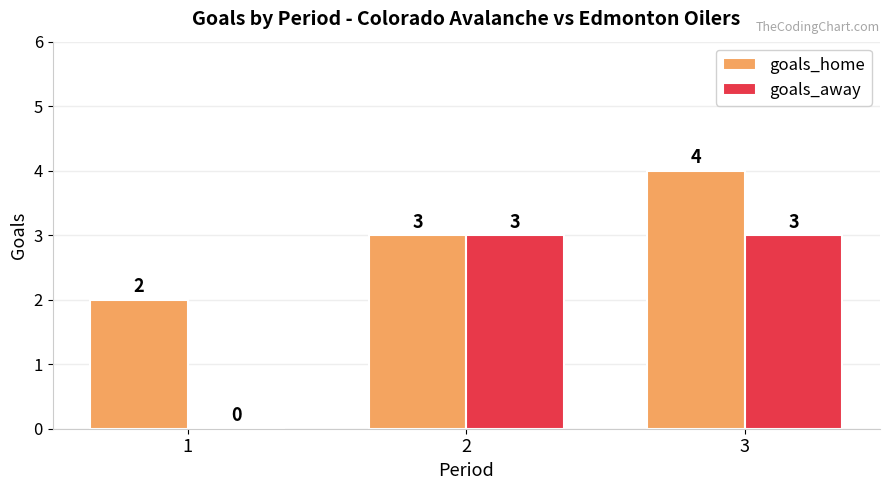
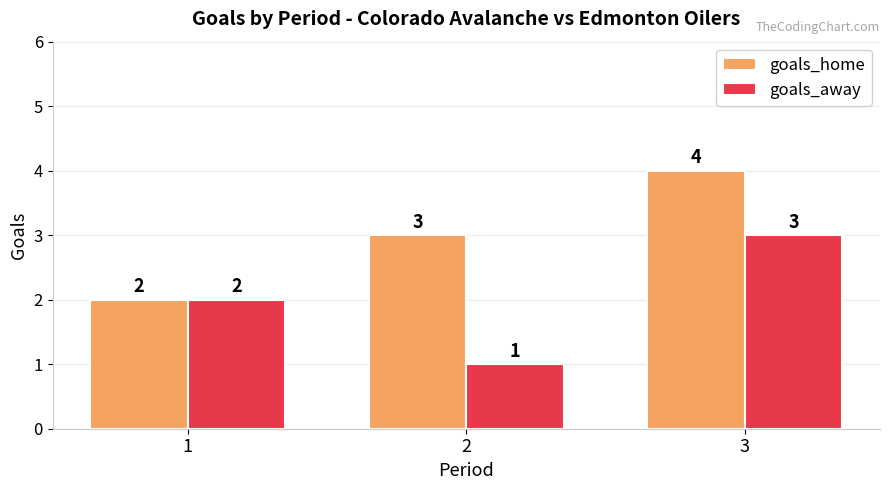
  {
    "goals_home": {
      "1": 2,
      "2": 3,
      "3": 4
    },
    "goals_away": {
-     "1": 0,
-     "2": 3,
+     "1": 2,
+     "2": 1,
      "3": 3
    }
  }
